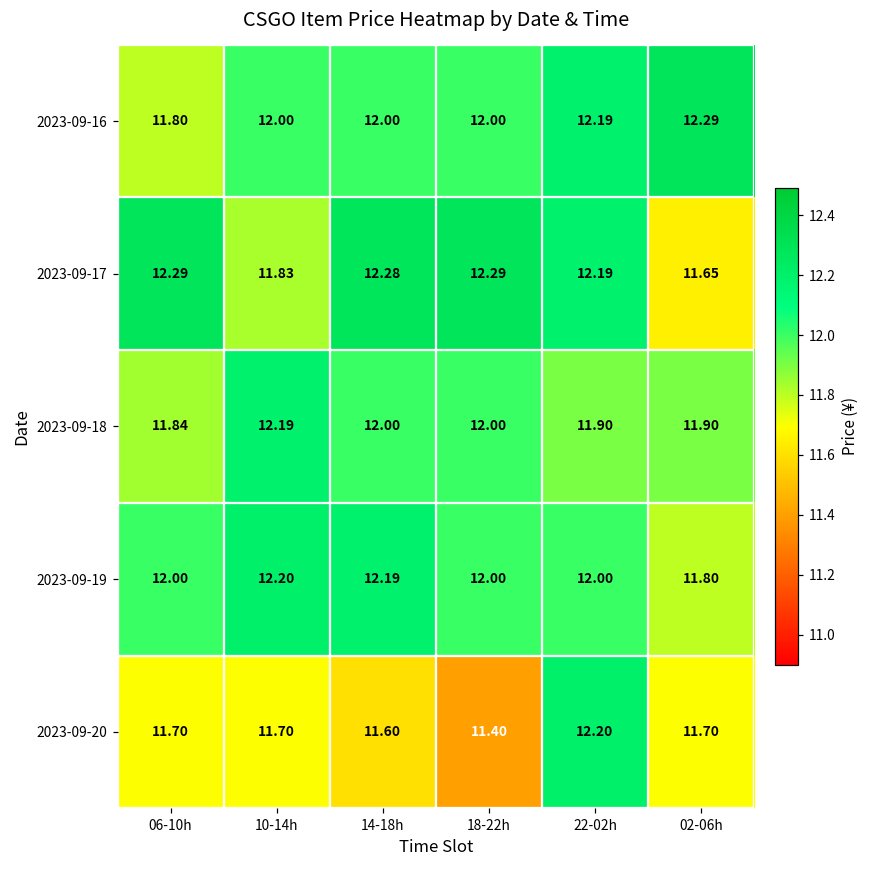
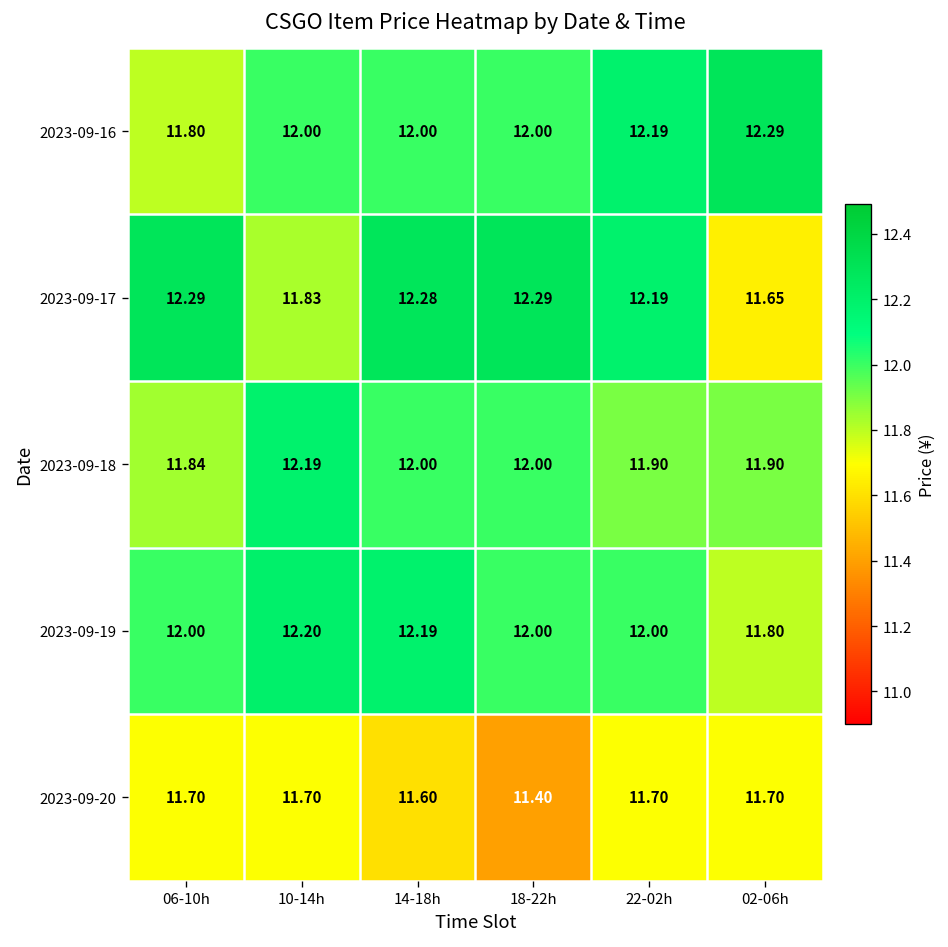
  {
    "2023-09-16": {
      "06-10h": 11.80,
      "10-14h": 12.00,
      "14-18h": 12.00,
      "18-22h": 12.00,
      "22-02h": 12.19,
      "02-06h": 12.29
    },
    "2023-09-17": {
      "06-10h": 12.29,
      "10-14h": 11.83,
      "14-18h": 12.28,
      "18-22h": 12.29,
      "22-02h": 12.19,
      "02-06h": 11.65
    },
    "2023-09-18": {
      "06-10h": 11.84,
      "10-14h": 12.19,
      "14-18h": 12.00,
      "18-22h": 12.00,
      "22-02h": 11.90,
      "02-06h": 11.90
    },
    "2023-09-19": {
      "06-10h": 12.00,
      "10-14h": 12.20,
      "14-18h": 12.19,
      "18-22h": 12.00,
      "22-02h": 12.00,
      "02-06h": 11.80
    },
    "2023-09-20": {
      "06-10h": 11.70,
      "10-14h": 11.70,
      "14-18h": 11.60,
      "18-22h": 11.40,
-     "22-02h": 12.20,
+     "22-02h": 11.70,
      "02-06h": 11.70
    }
  }
